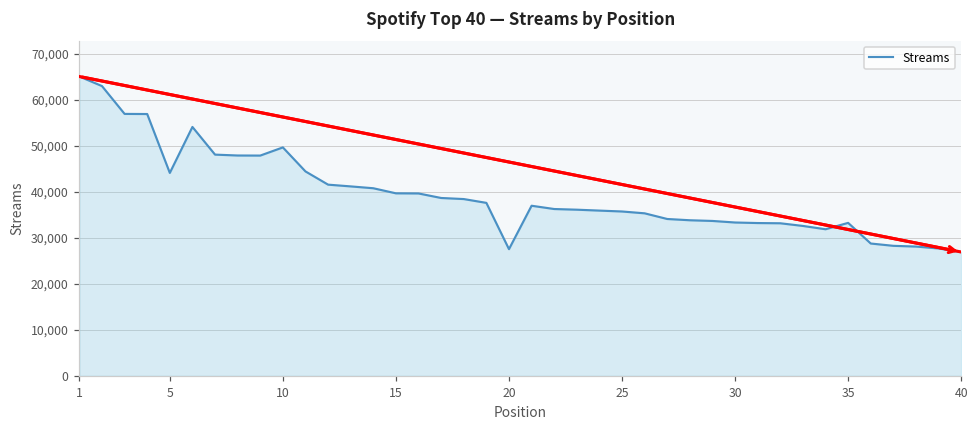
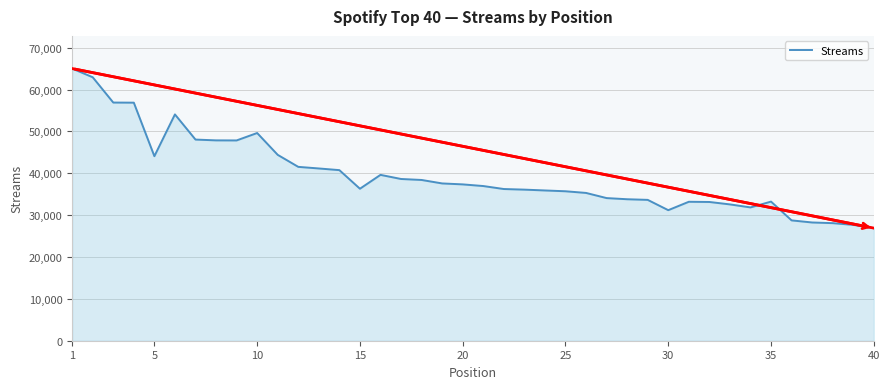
  {
    "Streams": {
      "5": "44,000",
      "10": "50,000",
-     "15": "40,000",
-     "20": "28,000",
+     "15": "36,000",
+     "20": "37,000",
      "25": "36,000",
-     "30": "33,000",
+     "30": "31,000",
      "35": "33,000"
    }
  }
